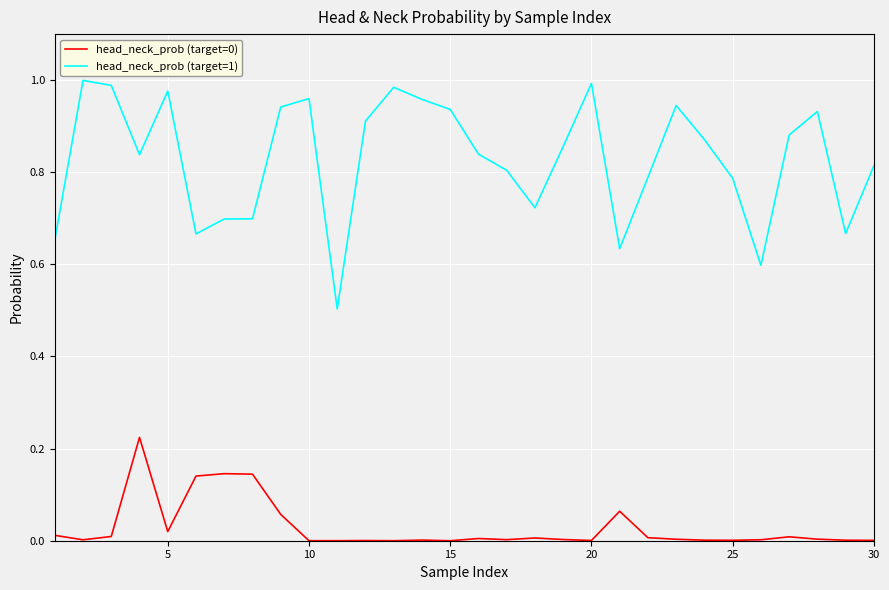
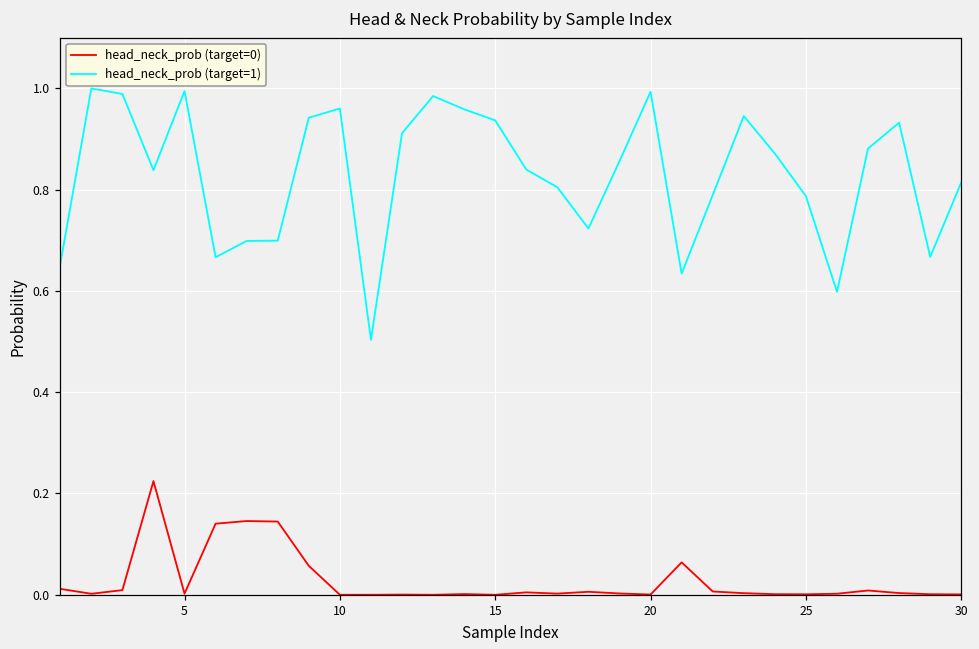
  {
    "head_neck_prob (target=0)": {
-     "5": 0.02,
+     "5": 0.00,
      "10": 0.00,
      "15": 0.00,
      "20": 0.00,
      "25": 0.00,
      "30": 0.00
    },
    "head_neck_prob (target=1)": {
-     "5": 0.98,
+     "5": 0.99,
      "10": 0.96,
      "15": 0.94,
      "20": 0.99,
      "25": 0.79,
      "30": 0.81
    }
  }
